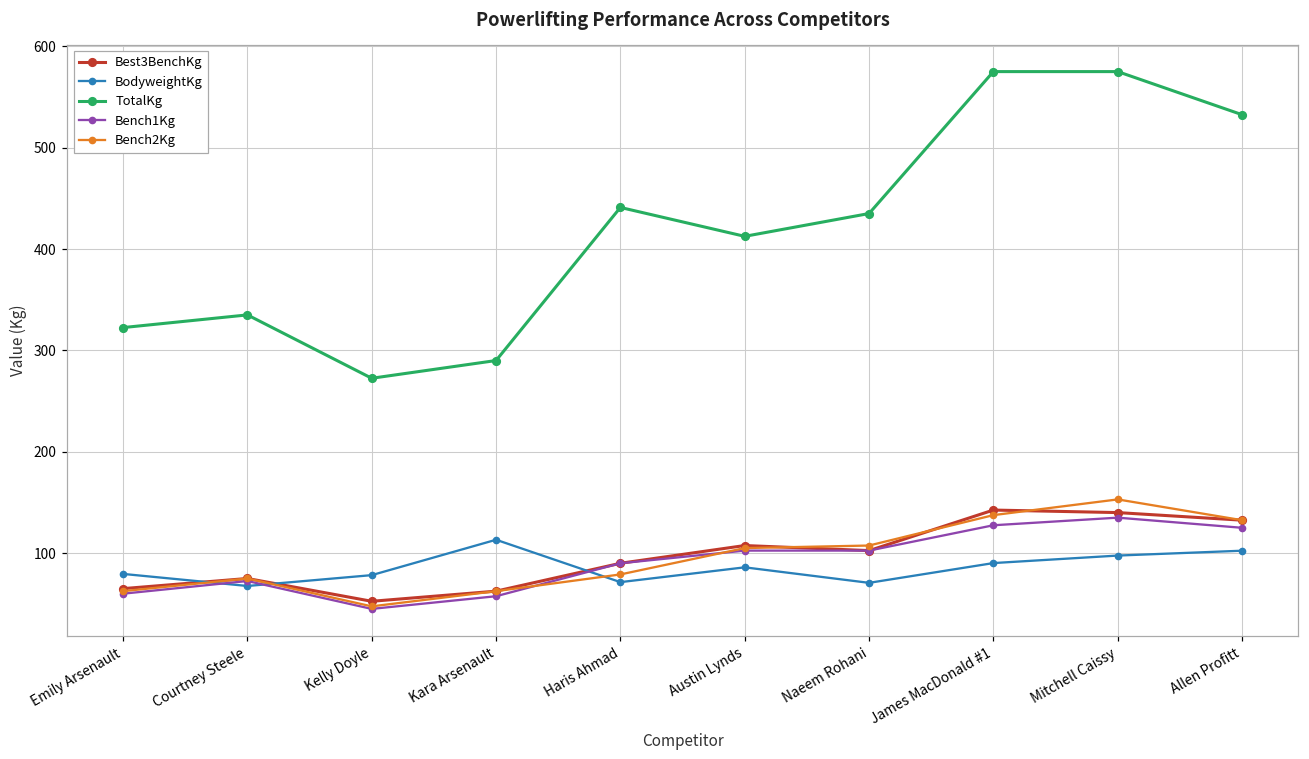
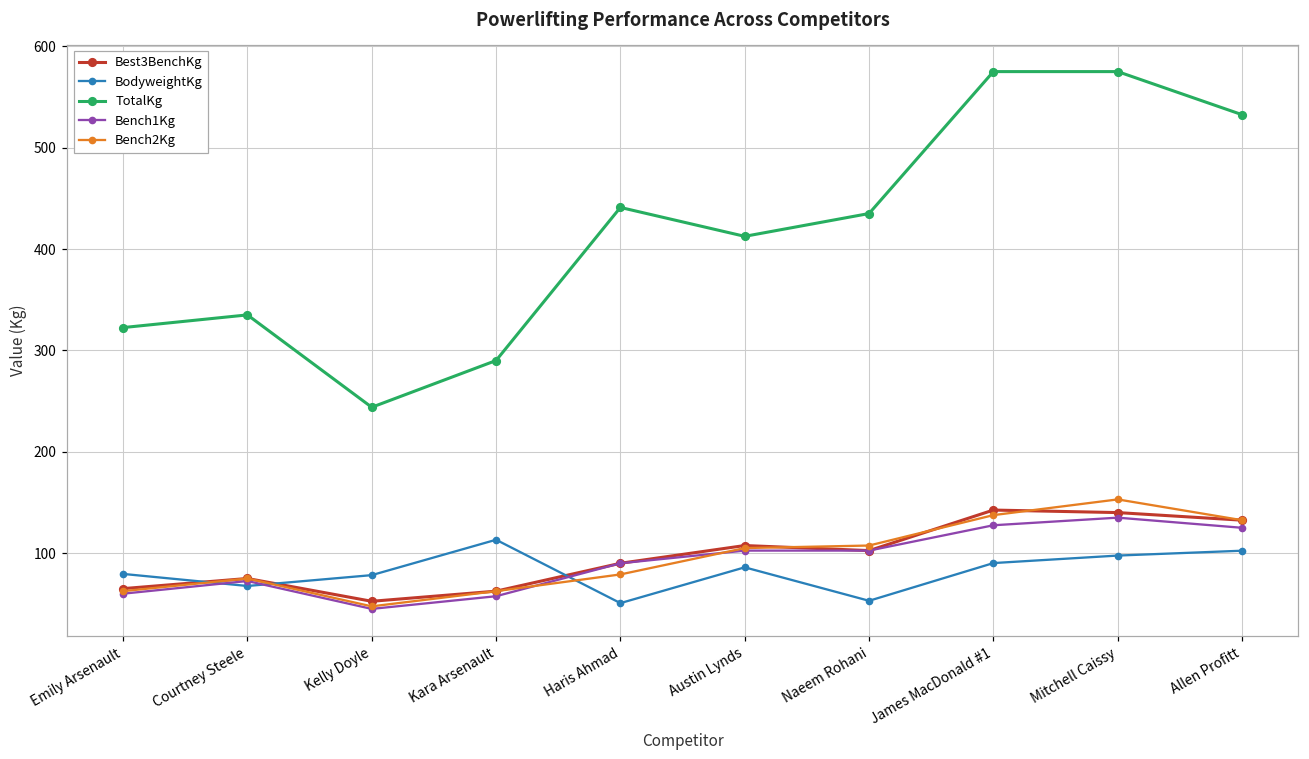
  {
    "Best3BenchKg": {
      "Kelly Doyle": 50,
      "James MacDonald #1": 140,
      "Mitchell Caissy": 140
    },
    "BodyweightKg": {
      "Emily Arsenault": 80,
      "Courtney Steele": 70,
      "Kelly Doyle": 80,
      "Kara Arsenault": 110,
-     "Haris Ahmad": 70,
+     "Haris Ahmad": 50,
      "Austin Lynds": 90,
-     "Naeem Rohani": 70,
+     "Naeem Rohani": 50,
      "James MacDonald #1": 90,
      "Mitchell Caissy": 100,
      "Allen Profitt": 100
    },
    "TotalKg": {
      "Emily Arsenault": 320,
      "Courtney Steele": 340,
-     "Kelly Doyle": 270,
+     "Kelly Doyle": 240,
      "Kara Arsenault": 290,
      "Haris Ahmad": 440,
      "Austin Lynds": 410,
      "Naeem Rohani": 440,
      "James MacDonald #1": 580,
      "Mitchell Caissy": 580,
      "Allen Profitt": 530
    },
    "Bench1Kg": {
      "Kara Arsenault": 60,
      "James MacDonald #1": 130,
      "Mitchell Caissy": 140,
      "Allen Profitt": 130
    },
    "Bench2Kg": {
      "Haris Ahmad": 80,
      "Naeem Rohani": 110,
      "James MacDonald #1": 140,
      "Mitchell Caissy": 150
    }
  }
